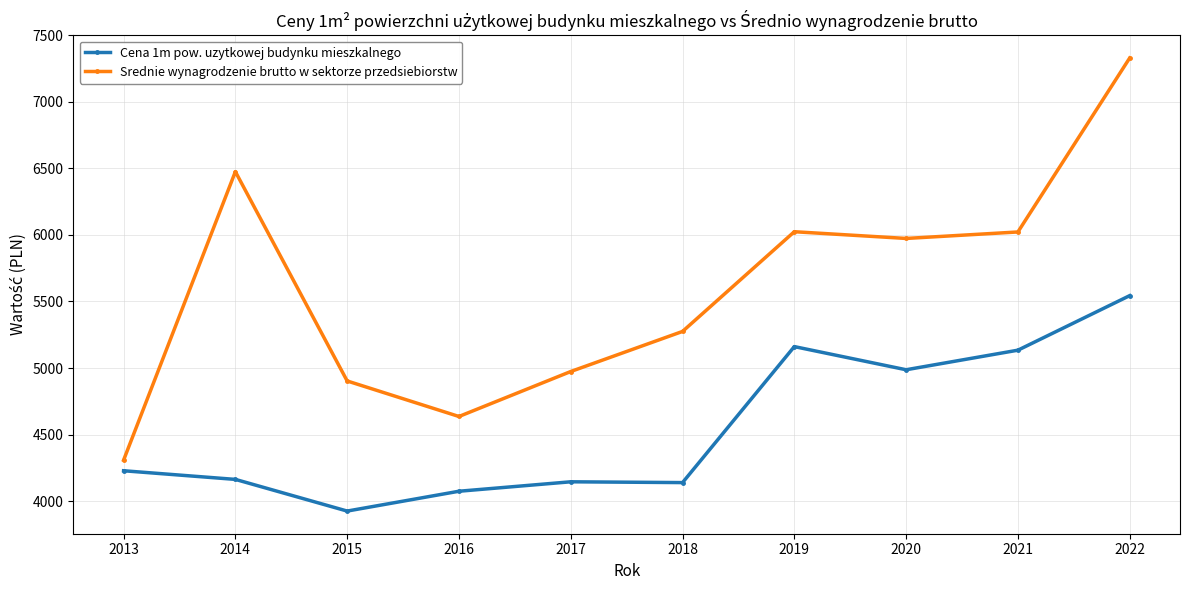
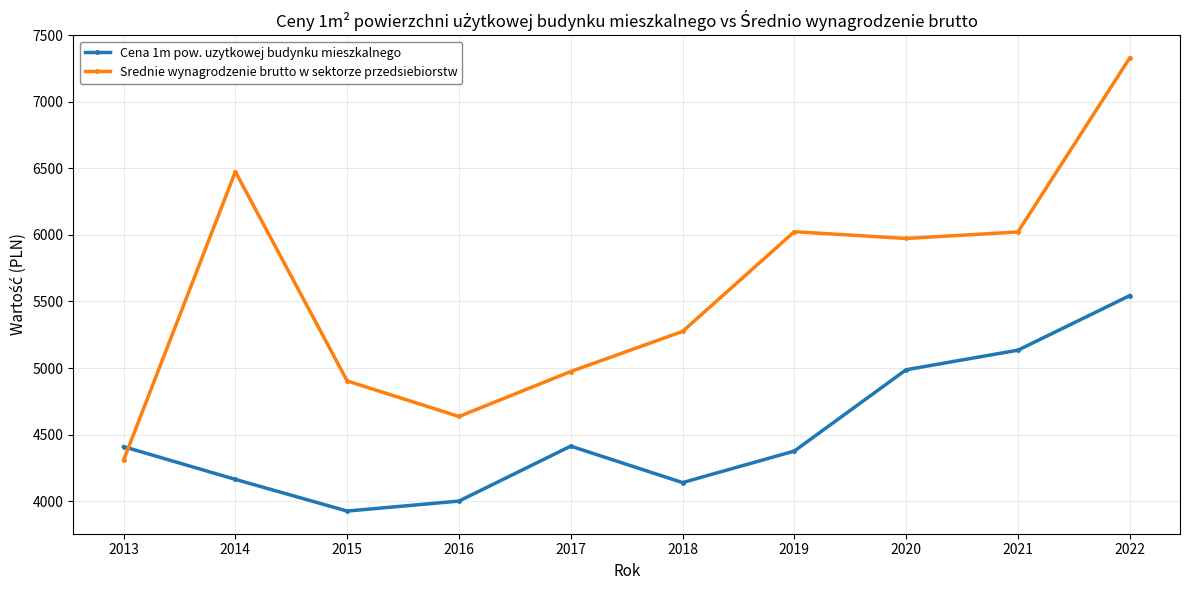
  {
    "Cena 1m pow. uzytkowej budynku mieszkalnego": {
-     "2013": 4230,
+     "2013": 4410,
      "2014": 4160,
      "2015": 3930,
-     "2016": 4070,
-     "2017": 4150,
+     "2016": 4000,
+     "2017": 4410,
      "2018": 4140,
-     "2019": 5160,
+     "2019": 4380,
      "2020": 4990,
      "2021": 5130,
      "2022": 5540
    },
    "Srednie wynagrodzenie brutto w sektorze przedsiebiorstw": {
      "2013": 4310,
      "2014": 6480,
      "2015": 4900,
      "2016": 4640,
      "2017": 4970,
      "2018": 5270,
      "2019": 6020,
      "2020": 5970,
      "2021": 6020,
      "2022": 7330
    }
  }
